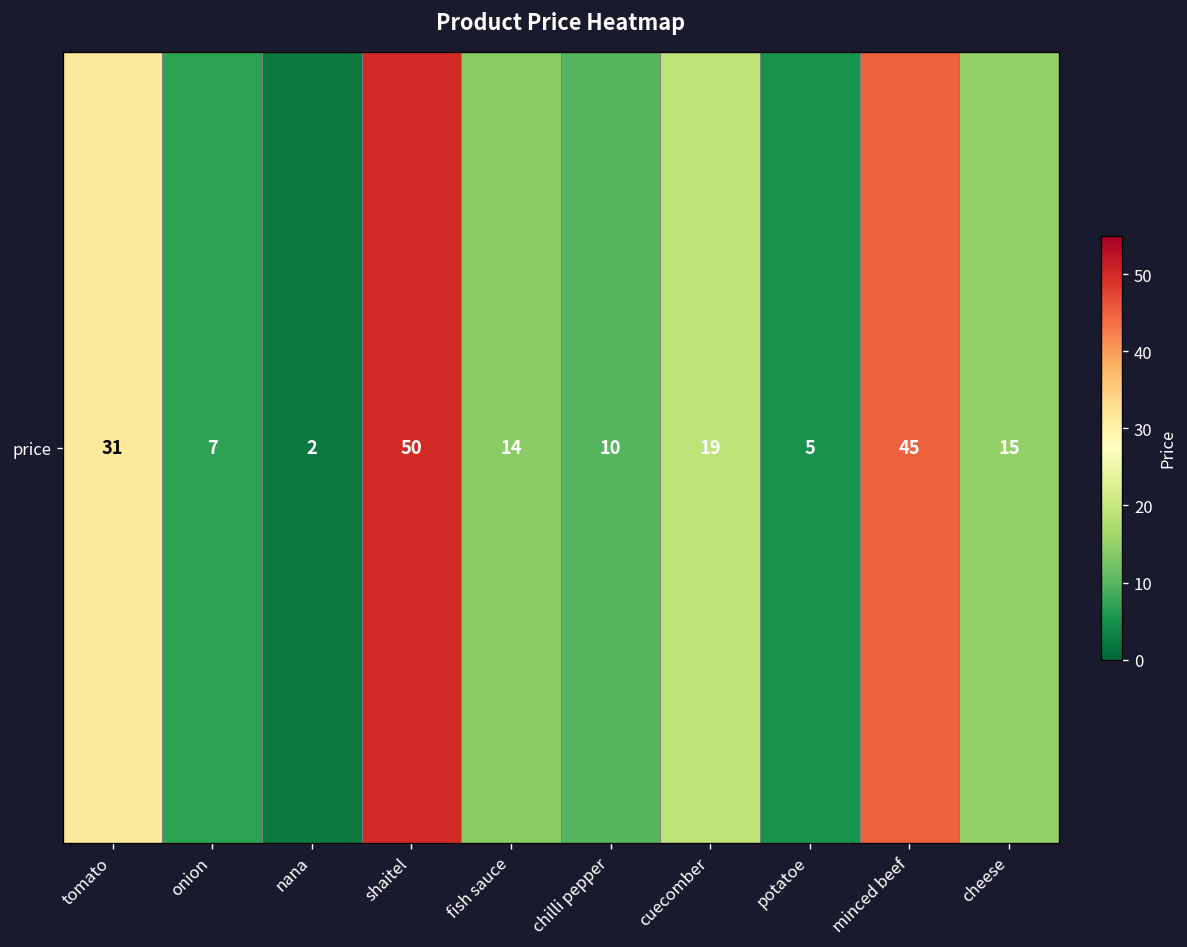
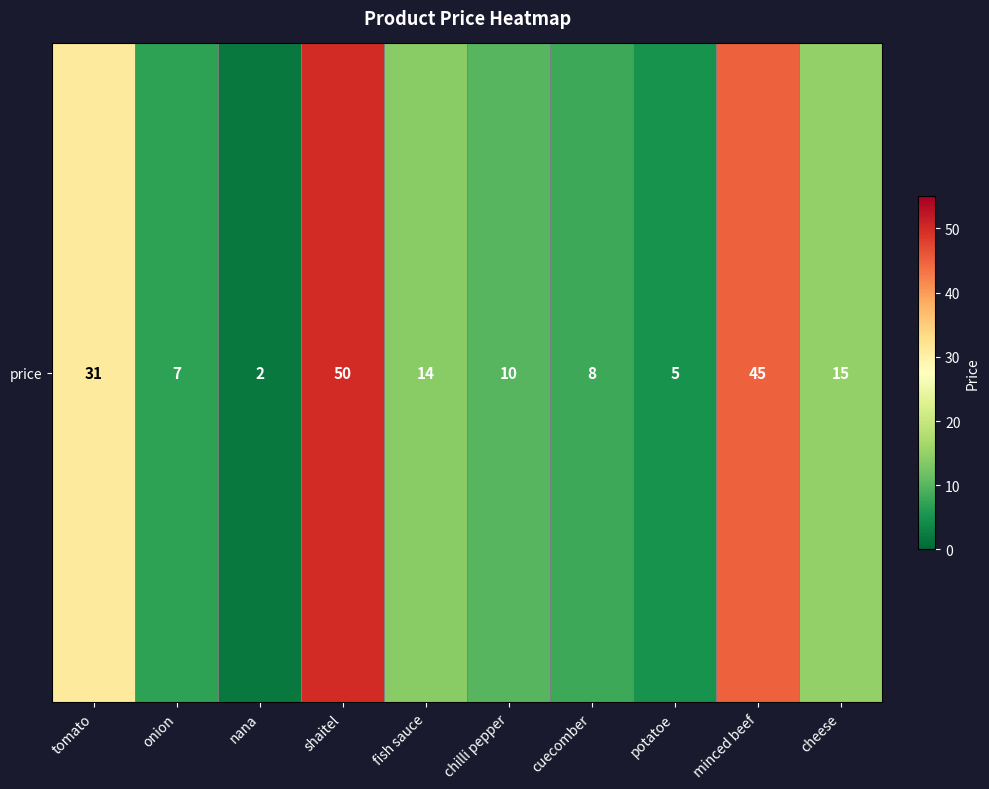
  {
    "price": {
      "tomato": 31,
      "onion": 7,
      "nana": 2,
      "shaitel": 50,
      "fish sauce": 14,
      "chilli pepper": 10,
-     "cuecomber": 19,
+     "cuecomber": 8,
      "potatoe": 5,
      "minced beef": 45,
      "cheese": 15
    }
  }
